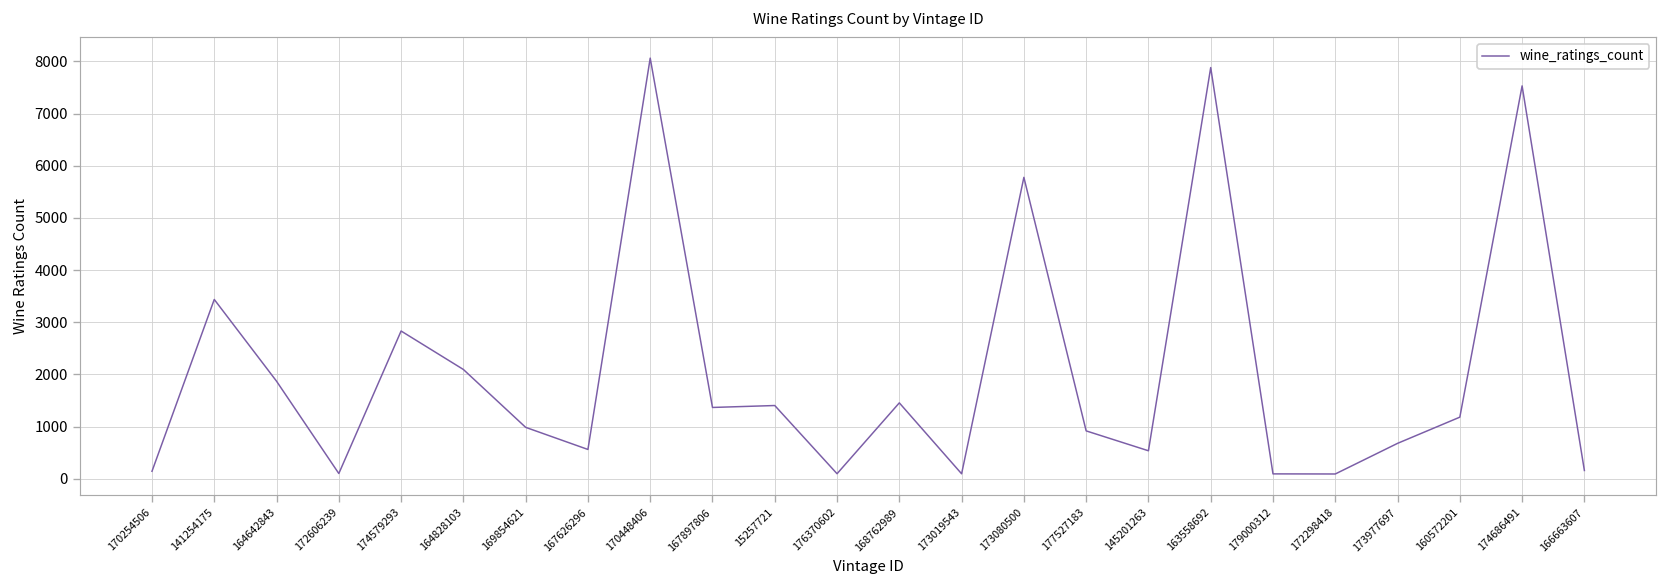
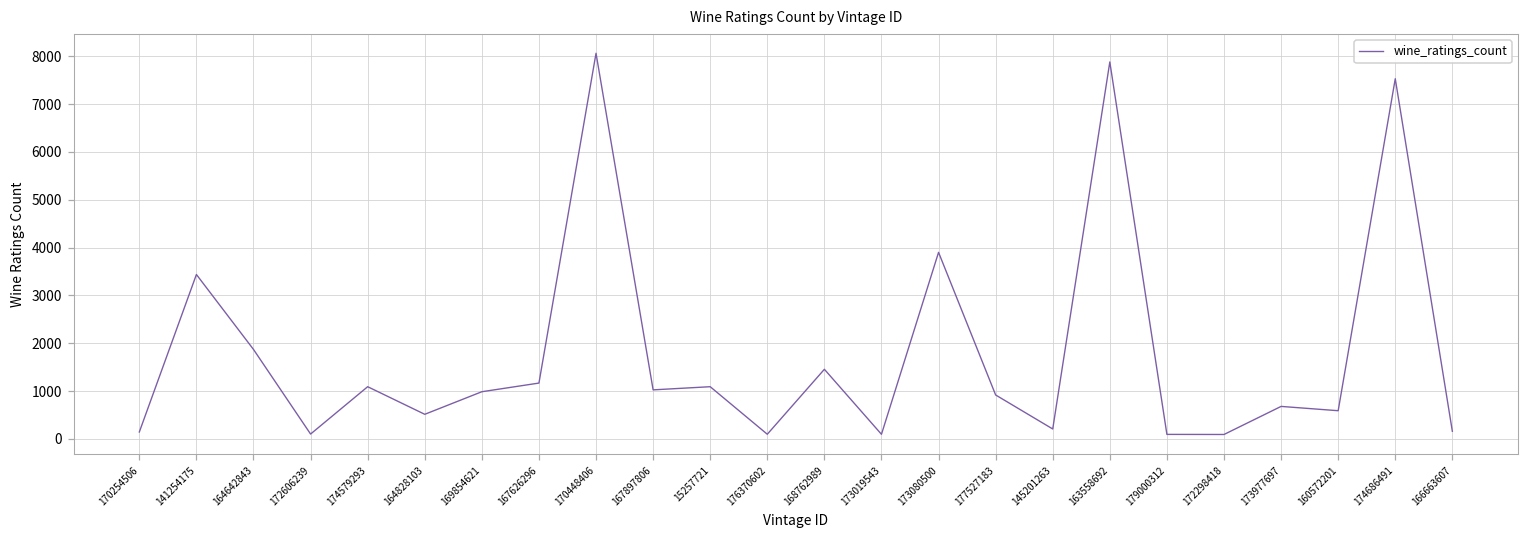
  {
    "170254506": 100,
    "141254175": 3400,
    "164642843": 1900,
    "172606239": 100,
-   "174579293": 2800,
-   "164828103": 2100,
+   "174579293": 1100,
+   "164828103": 500,
    "169854621": 1000,
-   "167626296": 600,
+   "167626296": 1200,
    "170448406": 8100,
-   "167897806": 1400,
-   "15257721": 1400,
+   "167897806": 1000,
+   "15257721": 1100,
    "176370602": 100,
    "168762989": 1500,
    "173019543": 100,
-   "173080500": 5800,
+   "173080500": 3900,
    "177527183": 900,
-   "145201263": 500,
+   "145201263": 200,
    "163558692": 7900,
    "179000312": 100,
    "172298418": 100,
    "173977697": 700,
-   "160572201": 1200,
+   "160572201": 600,
    "174686491": 7500,
    "166663607": 200
  }
